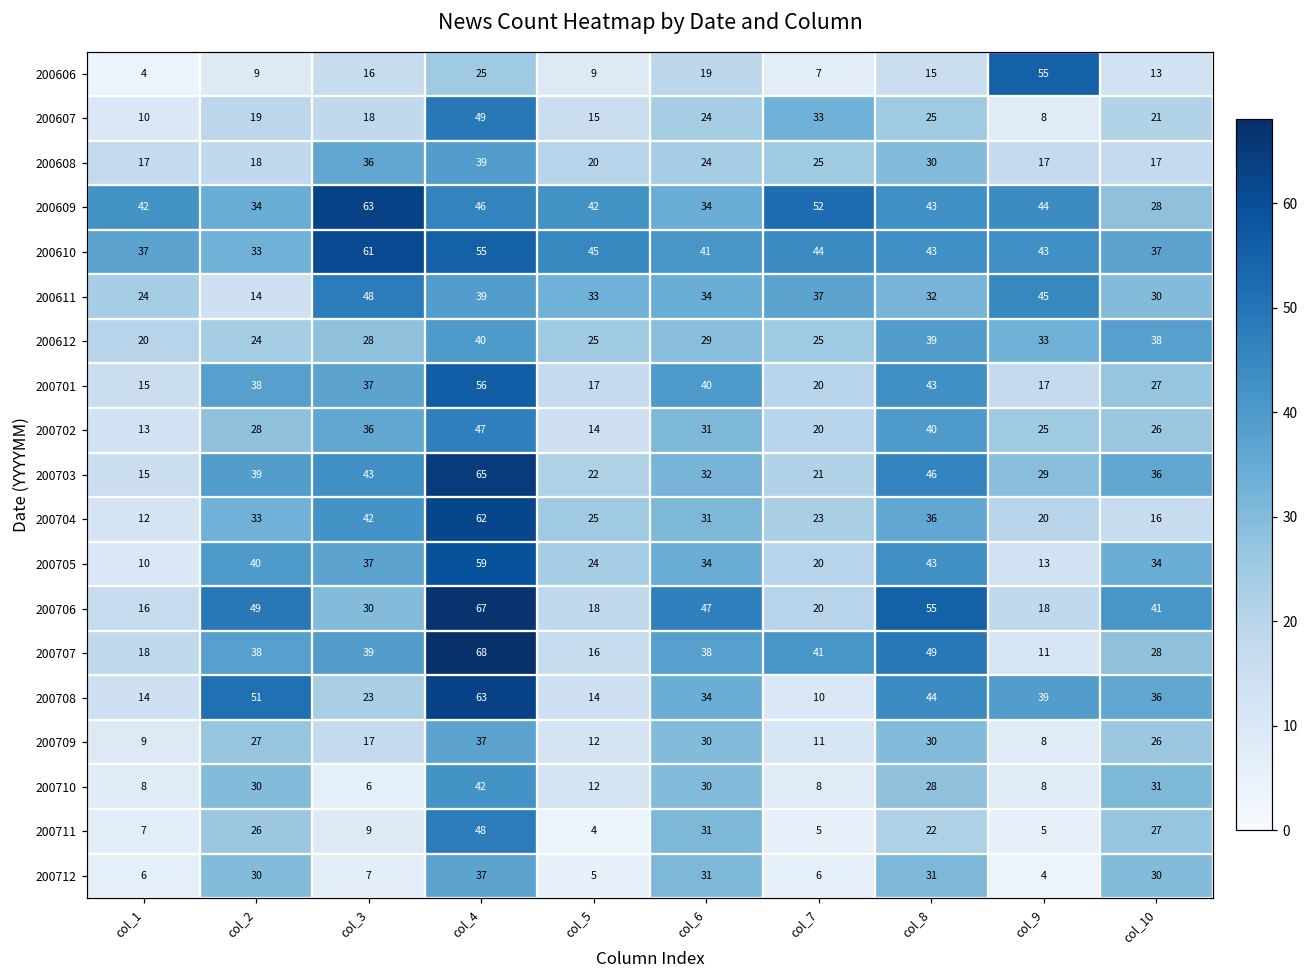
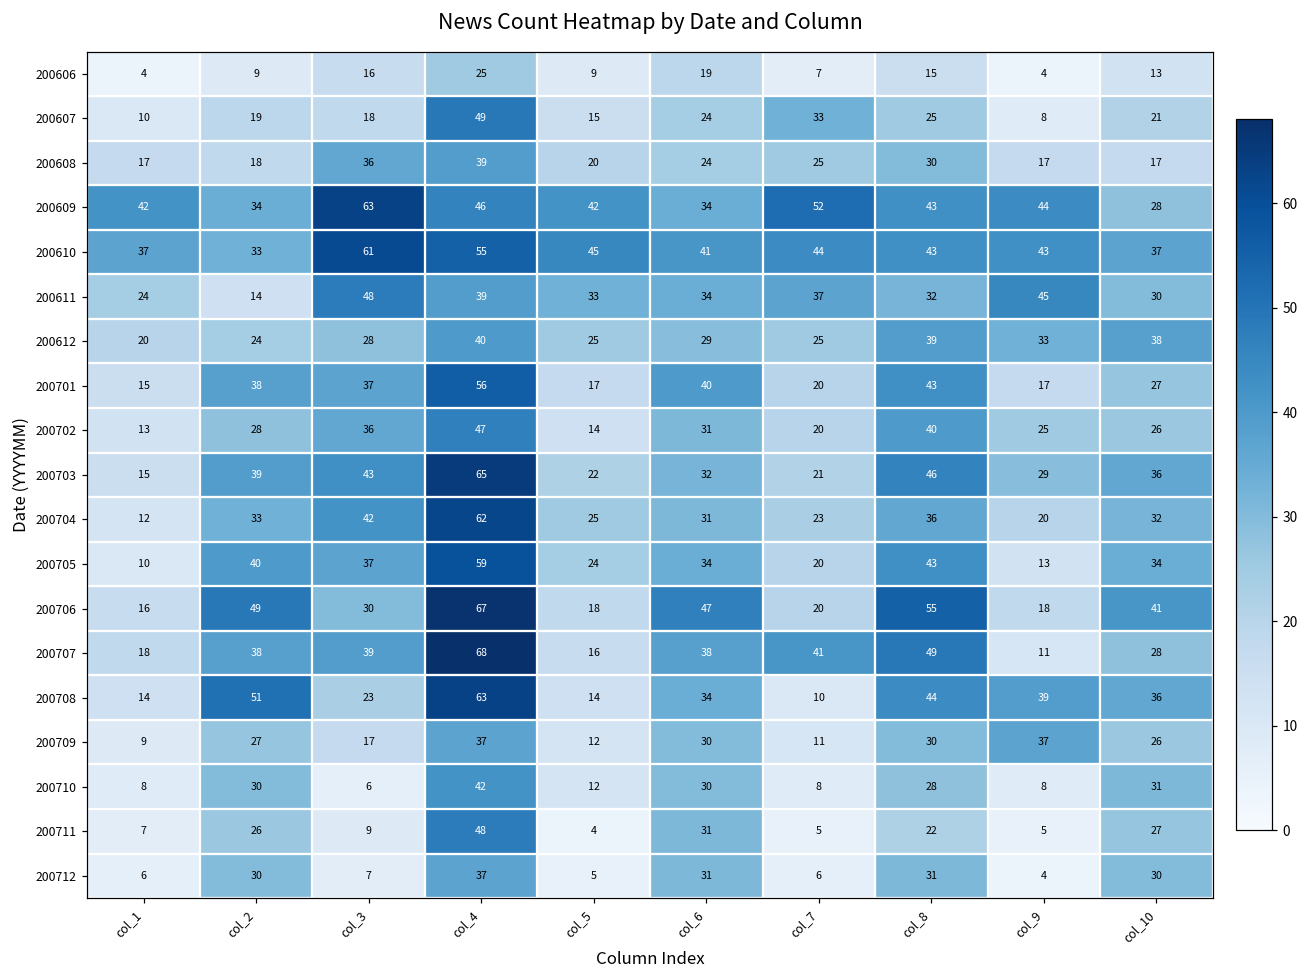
  {
    "200606": {
      "col_1": 4,
      "col_2": 9,
      "col_3": 16,
      "col_4": 25,
      "col_5": 9,
      "col_6": 19,
      "col_7": 7,
      "col_8": 15,
-     "col_9": 55,
+     "col_9": 4,
      "col_10": 13
    },
    "200607": {
      "col_1": 10,
      "col_2": 19,
      "col_3": 18,
      "col_4": 49,
      "col_5": 15,
      "col_6": 24,
      "col_7": 33,
      "col_8": 25,
      "col_9": 8,
      "col_10": 21
    },
    "200608": {
      "col_1": 17,
      "col_2": 18,
      "col_3": 36,
      "col_4": 39,
      "col_5": 20,
      "col_6": 24,
      "col_7": 25,
      "col_8": 30,
      "col_9": 17,
      "col_10": 17
    },
    "200609": {
      "col_1": 42,
      "col_2": 34,
      "col_3": 63,
      "col_4": 46,
      "col_5": 42,
      "col_6": 34,
      "col_7": 52,
      "col_8": 43,
      "col_9": 44,
      "col_10": 28
    },
    "200610": {
      "col_1": 37,
      "col_2": 33,
      "col_3": 61,
      "col_4": 55,
      "col_5": 45,
      "col_6": 41,
      "col_7": 44,
      "col_8": 43,
      "col_9": 43,
      "col_10": 37
    },
    "200611": {
      "col_1": 24,
      "col_2": 14,
      "col_3": 48,
      "col_4": 39,
      "col_5": 33,
      "col_6": 34,
      "col_7": 37,
      "col_8": 32,
      "col_9": 45,
      "col_10": 30
    },
    "200612": {
      "col_1": 20,
      "col_2": 24,
      "col_3": 28,
      "col_4": 40,
      "col_5": 25,
      "col_6": 29,
      "col_7": 25,
      "col_8": 39,
      "col_9": 33,
      "col_10": 38
    },
    "200701": {
      "col_1": 15,
      "col_2": 38,
      "col_3": 37,
      "col_4": 56,
      "col_5": 17,
      "col_6": 40,
      "col_7": 20,
      "col_8": 43,
      "col_9": 17,
      "col_10": 27
    },
    "200702": {
      "col_1": 13,
      "col_2": 28,
      "col_3": 36,
      "col_4": 47,
      "col_5": 14,
      "col_6": 31,
      "col_7": 20,
      "col_8": 40,
      "col_9": 25,
      "col_10": 26
    },
    "200703": {
      "col_1": 15,
      "col_2": 39,
      "col_3": 43,
      "col_4": 65,
      "col_5": 22,
      "col_6": 32,
      "col_7": 21,
      "col_8": 46,
      "col_9": 29,
      "col_10": 36
    },
    "200704": {
      "col_1": 12,
      "col_2": 33,
      "col_3": 42,
      "col_4": 62,
      "col_5": 25,
      "col_6": 31,
      "col_7": 23,
      "col_8": 36,
      "col_9": 20,
-     "col_10": 16
+     "col_10": 32
    },
    "200705": {
      "col_1": 10,
      "col_2": 40,
      "col_3": 37,
      "col_4": 59,
      "col_5": 24,
      "col_6": 34,
      "col_7": 20,
      "col_8": 43,
      "col_9": 13,
      "col_10": 34
    },
    "200706": {
      "col_1": 16,
      "col_2": 49,
      "col_3": 30,
      "col_4": 67,
      "col_5": 18,
      "col_6": 47,
      "col_7": 20,
      "col_8": 55,
      "col_9": 18,
      "col_10": 41
    },
    "200707": {
      "col_1": 18,
      "col_2": 38,
      "col_3": 39,
      "col_4": 68,
      "col_5": 16,
      "col_6": 38,
      "col_7": 41,
      "col_8": 49,
      "col_9": 11,
      "col_10": 28
    },
    "200708": {
      "col_1": 14,
      "col_2": 51,
      "col_3": 23,
      "col_4": 63,
      "col_5": 14,
      "col_6": 34,
      "col_7": 10,
      "col_8": 44,
      "col_9": 39,
      "col_10": 36
    },
    "200709": {
      "col_1": 9,
      "col_2": 27,
      "col_3": 17,
      "col_4": 37,
      "col_5": 12,
      "col_6": 30,
      "col_7": 11,
      "col_8": 30,
-     "col_9": 8,
+     "col_9": 37,
      "col_10": 26
    },
    "200710": {
      "col_1": 8,
      "col_2": 30,
      "col_3": 6,
      "col_4": 42,
      "col_5": 12,
      "col_6": 30,
      "col_7": 8,
      "col_8": 28,
      "col_9": 8,
      "col_10": 31
    },
    "200711": {
      "col_1": 7,
      "col_2": 26,
      "col_3": 9,
      "col_4": 48,
      "col_5": 4,
      "col_6": 31,
      "col_7": 5,
      "col_8": 22,
      "col_9": 5,
      "col_10": 27
    },
    "200712": {
      "col_1": 6,
      "col_2": 30,
      "col_3": 7,
      "col_4": 37,
      "col_5": 5,
      "col_6": 31,
      "col_7": 6,
      "col_8": 31,
      "col_9": 4,
      "col_10": 30
    }
  }
